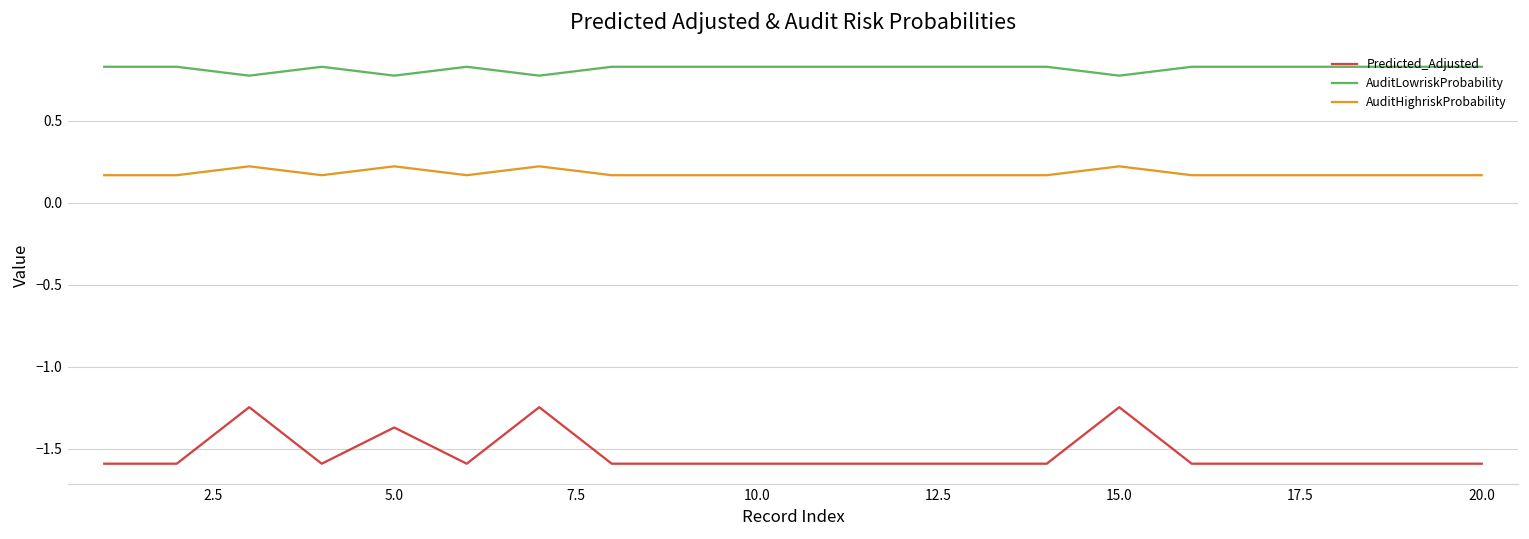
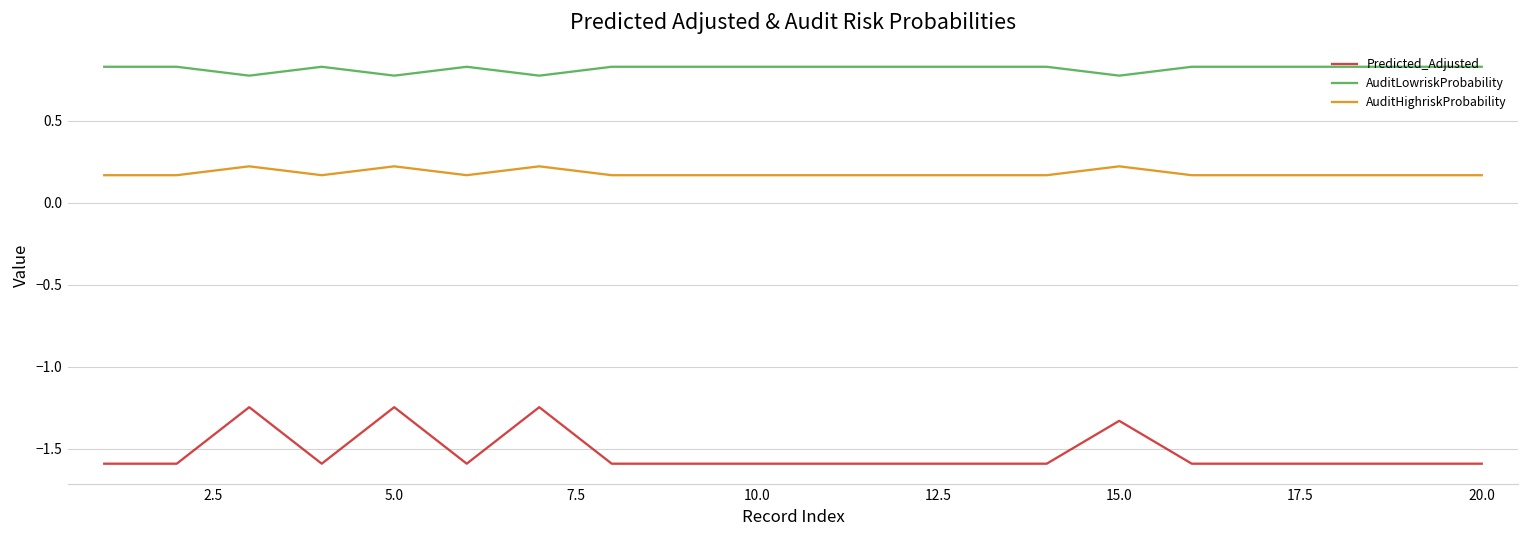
  {
    "Predicted_Adjusted": {
-     "5.0": -1.37,
+     "5.0": -1.25,
      "10.0": -1.59,
-     "15.0": -1.25,
+     "15.0": -1.33,
      "20.0": -1.59
    },
    "AuditLowriskProbability": {
      "5.0": 0.78,
      "10.0": 0.83,
      "15.0": 0.78,
      "20.0": 0.83
    },
    "AuditHighriskProbability": {
      "5.0": 0.22,
      "10.0": 0.17,
      "15.0": 0.22,
      "20.0": 0.17
    }
  }
